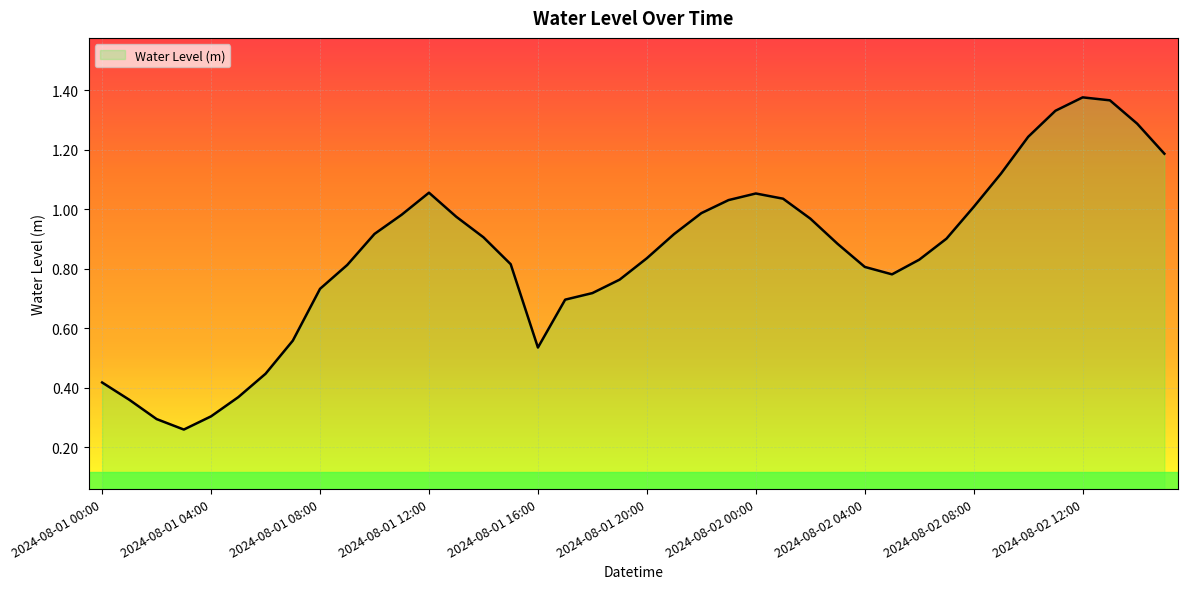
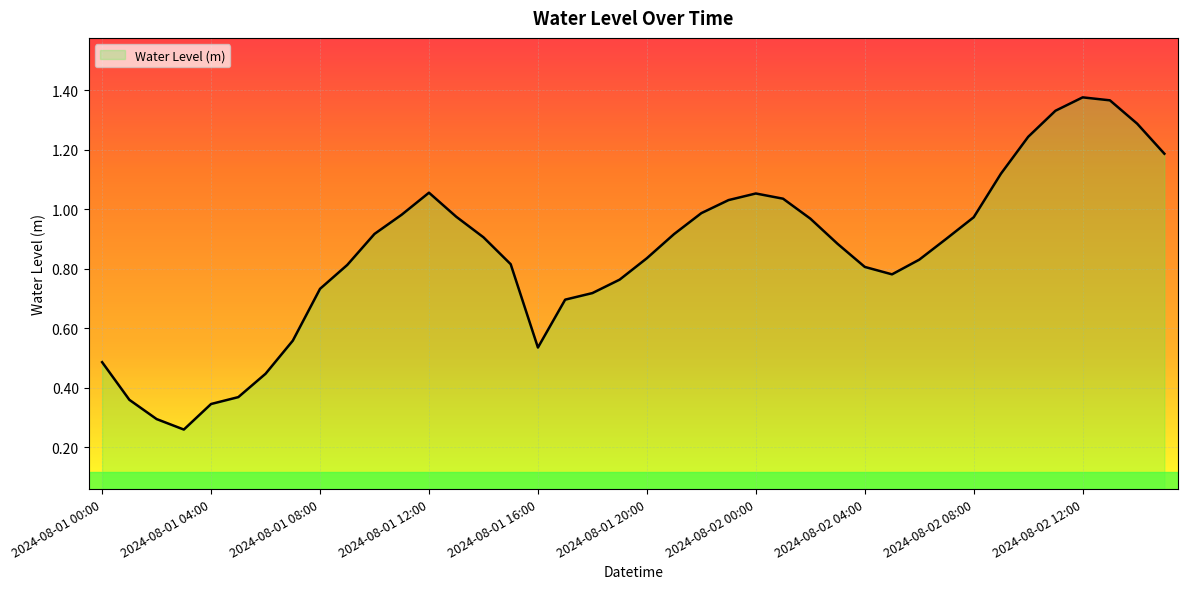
  {
-   "2024-08-01 00:00": 0.42,
-   "2024-08-01 04:00": 0.30,
+   "2024-08-01 00:00": 0.49,
+   "2024-08-01 04:00": 0.35,
    "2024-08-01 08:00": 0.73,
    "2024-08-01 12:00": 1.06,
    "2024-08-01 16:00": 0.54,
    "2024-08-01 20:00": 0.84,
    "2024-08-02 00:00": 1.05,
    "2024-08-02 04:00": 0.81,
-   "2024-08-02 08:00": 1.01,
+   "2024-08-02 08:00": 0.97,
    "2024-08-02 12:00": 1.38
  }
